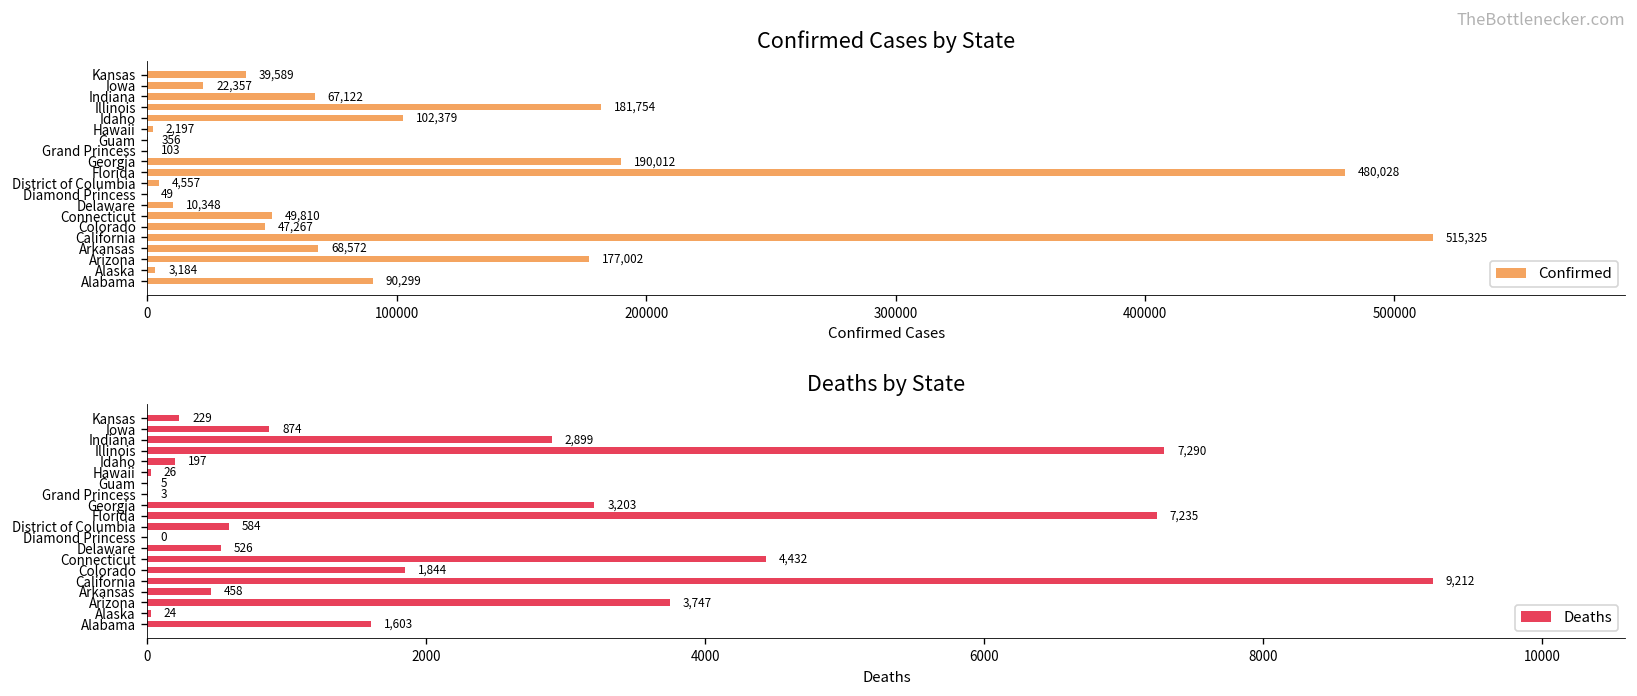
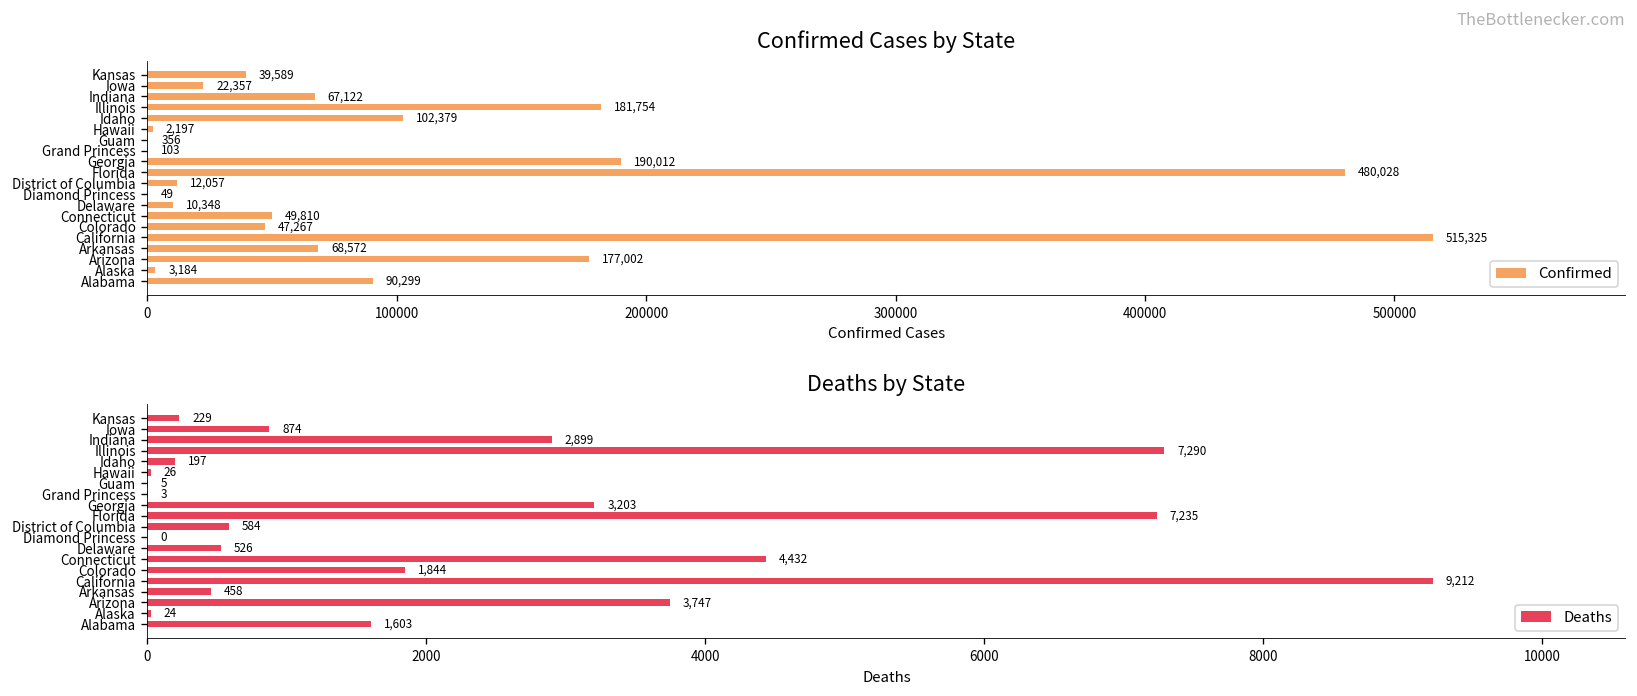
  {
    "Confirmed Cases by State": {
      "Kansas": "39,589",
      "Iowa": "22,357",
      "Indiana": "67,122",
      "Illinois": "181,754",
      "Idaho": "102,379",
      "Hawaii": "2,197",
      "Guam": "356",
      "Grand Princess": "103",
      "Georgia": "190,012",
      "Florida": "480,028",
-     "District of Columbia": "4,557",
+     "District of Columbia": "12,057",
      "Diamond Princess": "49",
      "Delaware": "10,348",
      "Connecticut": "49,810",
      "Colorado": "47,267",
      "California": "515,325",
      "Arkansas": "68,572",
      "Arizona": "177,002",
      "Alaska": "3,184",
      "Alabama": "90,299"
    },
    "Deaths by State": {
      "Kansas": "229",
      "Iowa": "874",
      "Indiana": "2,899",
      "Illinois": "7,290",
      "Idaho": "197",
      "Hawaii": "26",
      "Guam": "5",
      "Grand Princess": "3",
      "Georgia": "3,203",
      "Florida": "7,235",
      "District of Columbia": "584",
      "Diamond Princess": "0",
      "Delaware": "526",
      "Connecticut": "4,432",
      "Colorado": "1,844",
      "California": "9,212",
      "Arkansas": "458",
      "Arizona": "3,747",
      "Alaska": "24",
      "Alabama": "1,603"
    }
  }
